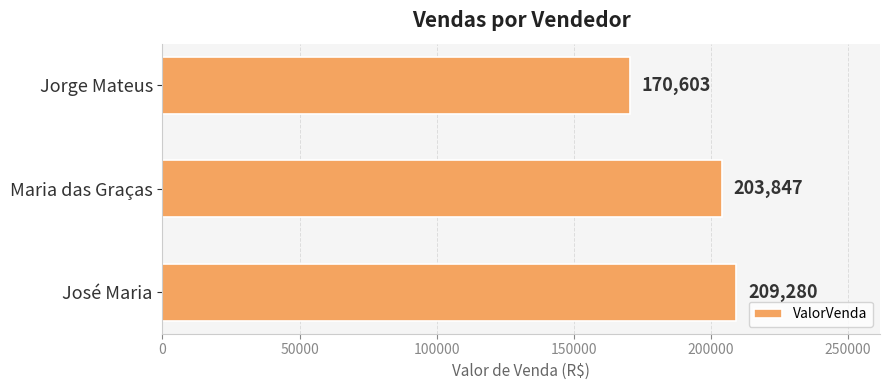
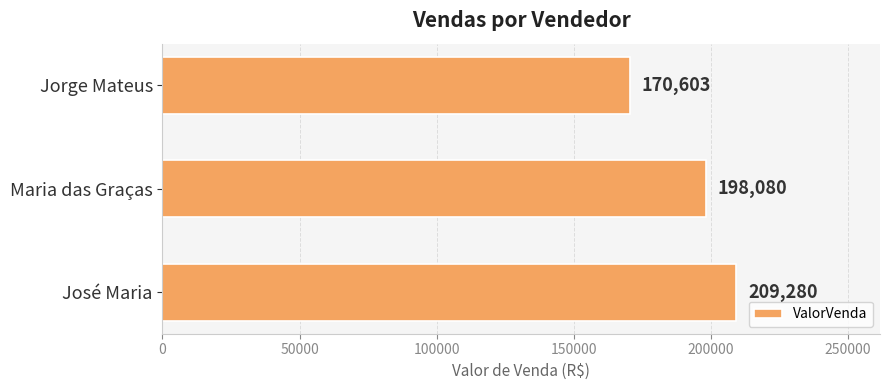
  {
    "Jorge Mateus": "170,603",
-   "Maria das Graças": "203,847",
+   "Maria das Graças": "198,080",
    "José Maria": "209,280"
  }
